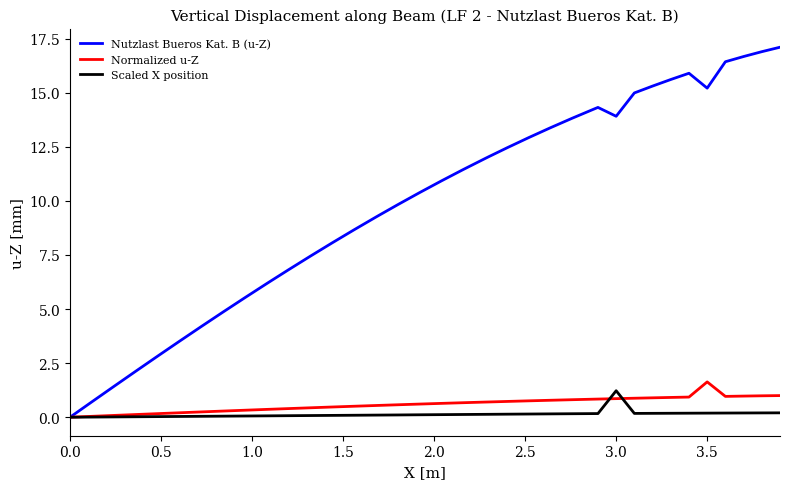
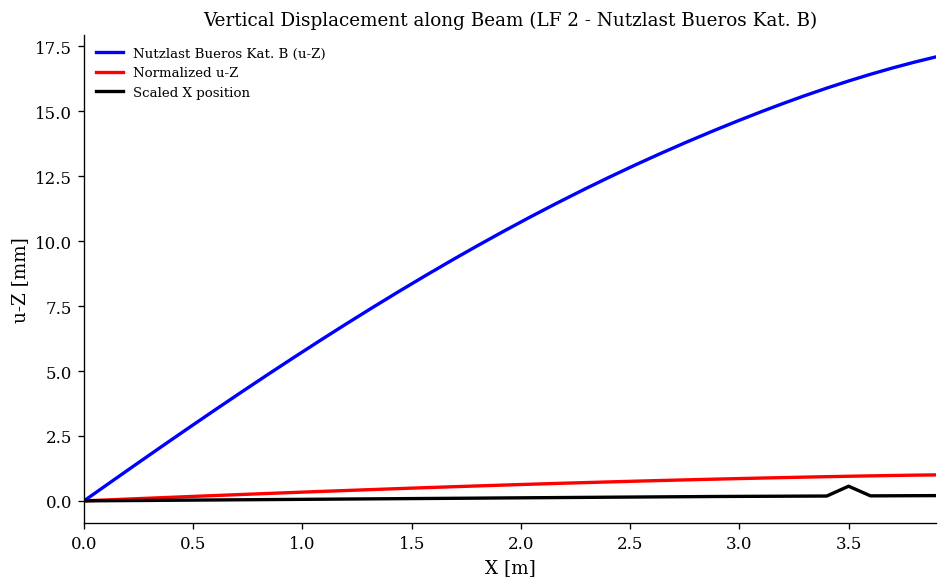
  {
    "Nutzlast Bueros Kat. B (u-Z)": {
      "0.5": 2.9,
-     "3.0": 13.9,
-     "3.5": 15.2
+     "3.0": 14.7,
+     "3.5": 16.2
    },
    "Normalized u-Z": {
      "0.5": 0.2,
      "3.0": 0.9,
-     "3.5": 1.6
+     "3.5": 0.9
    },
    "Scaled X position": {
      "0.5": 0.0,
-     "3.0": 1.2,
-     "3.5": 0.2
+     "3.0": 0.2,
+     "3.5": 0.6
    }
  }
